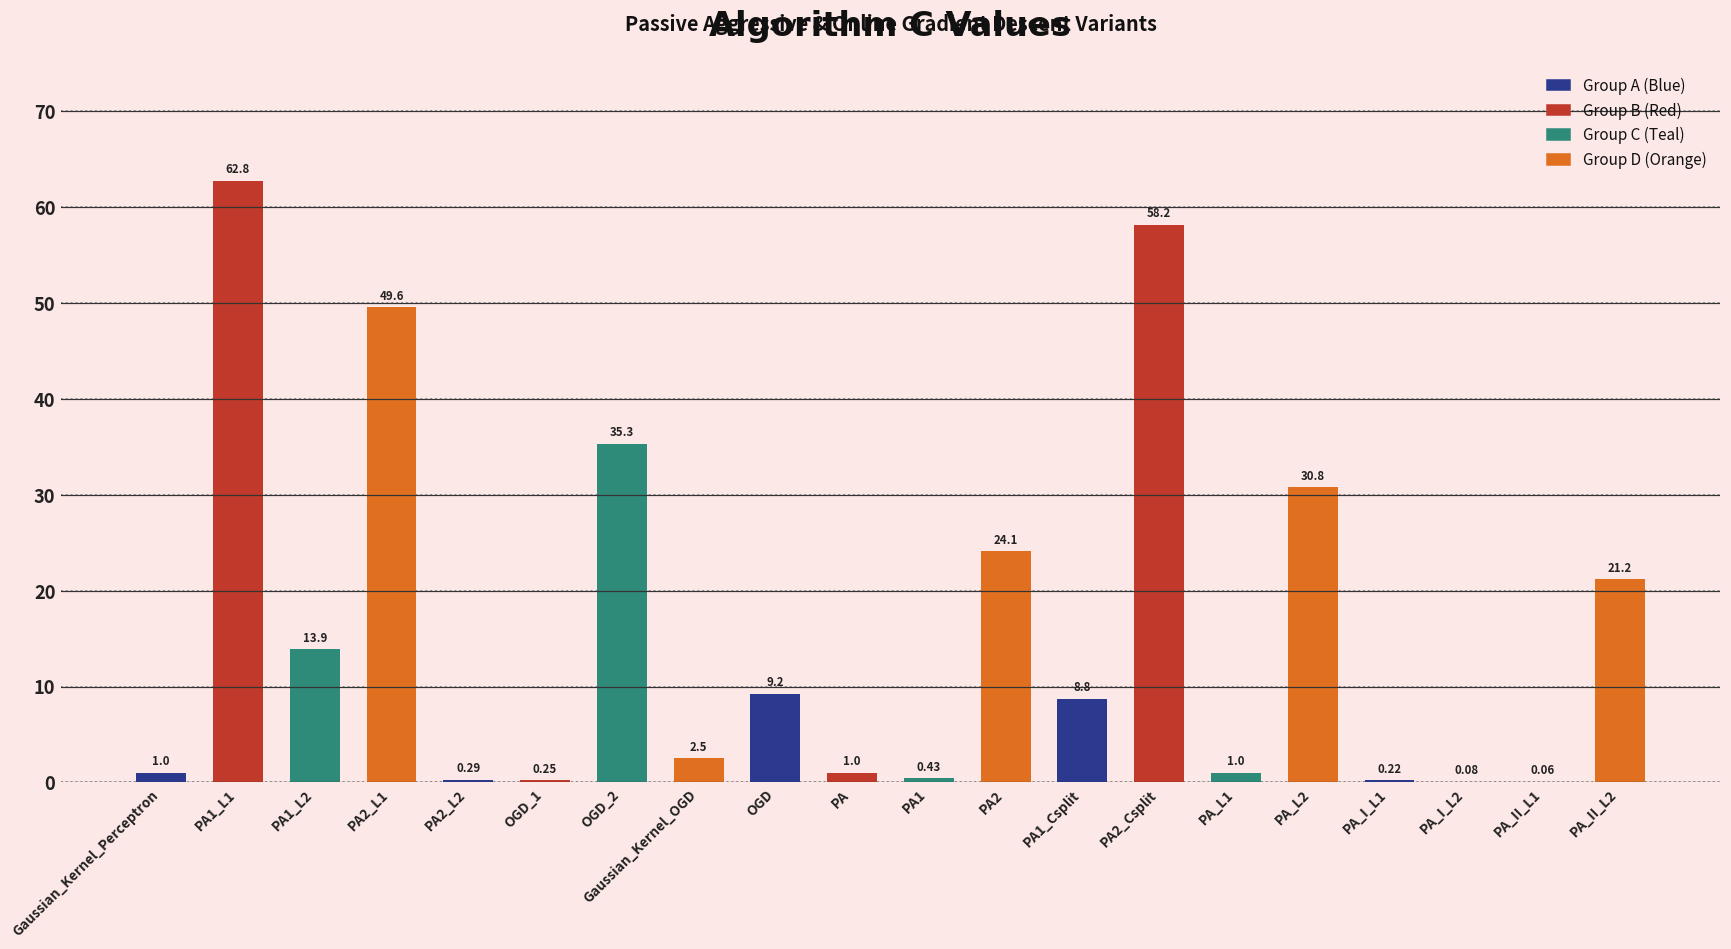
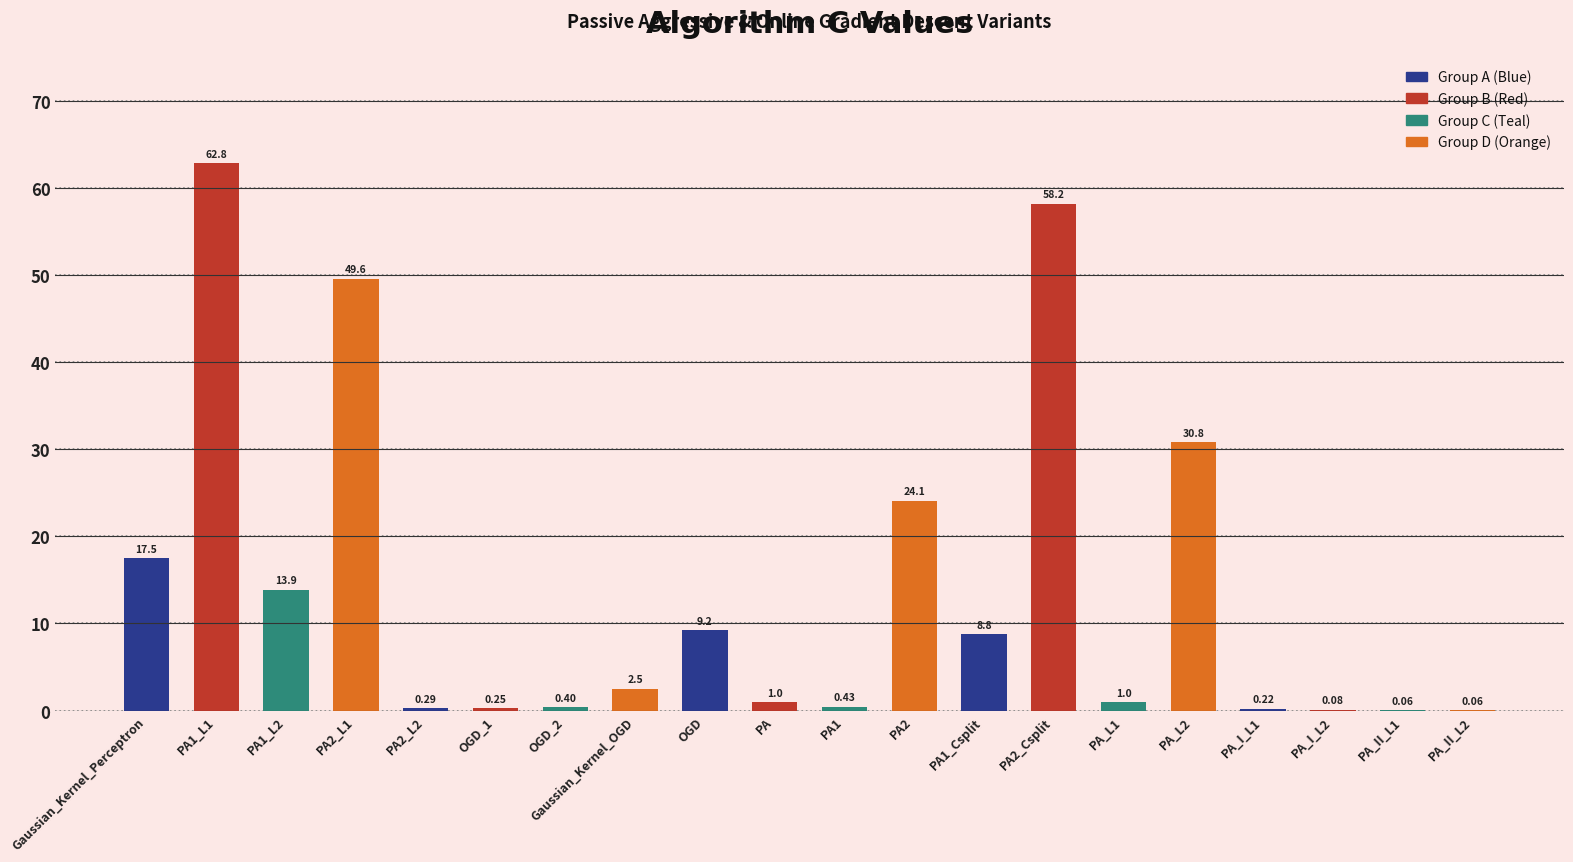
  {
-   "Gaussian_Kernel_Perceptron": 1.0,
+   "Gaussian_Kernel_Perceptron": 17.5,
    "PA1_L1": 62.8,
    "PA1_L2": 13.9,
    "PA2_L1": 49.6,
    "PA2_L2": 0.29,
    "OGD_1": 0.25,
-   "OGD_2": 35.3,
+   "OGD_2": 0.40,
    "Gaussian_Kernel_OGD": 2.5,
    "OGD": 9.2,
    "PA": 1.0,
    "PA1": 0.43,
    "PA2": 24.1,
    "PA1_Csplit": 8.8,
    "PA2_Csplit": 58.2,
    "PA_L1": 1.0,
    "PA_L2": 30.8,
    "PA_I_L1": 0.22,
    "PA_I_L2": 0.08,
    "PA_II_L1": 0.06,
-   "PA_II_L2": 21.2
+   "PA_II_L2": 0.06
  }
